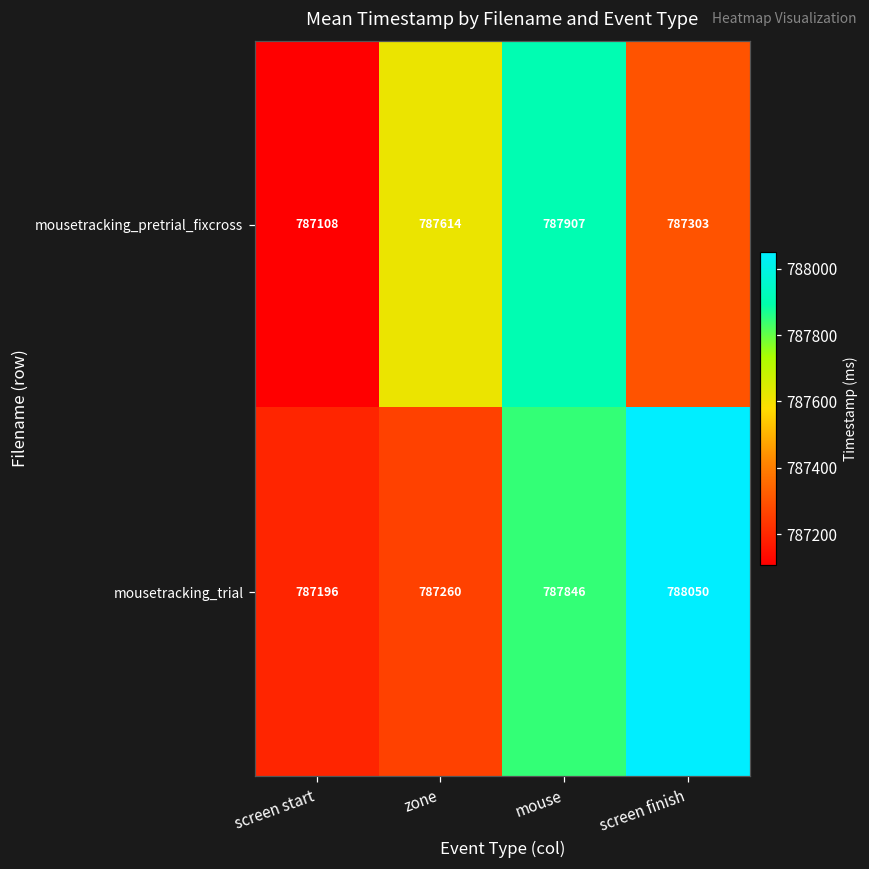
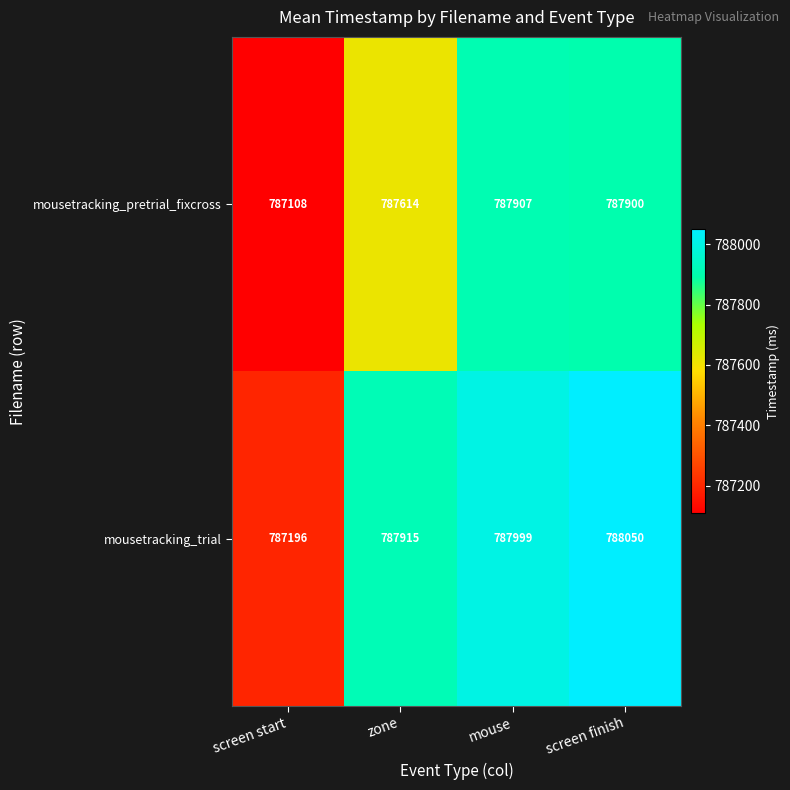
  {
    "mousetracking_pretrial_fixcross": {
      "screen start": 787108,
      "zone": 787614,
      "mouse": 787907,
-     "screen finish": 787303
+     "screen finish": 787900
    },
    "mousetracking_trial": {
      "screen start": 787196,
-     "zone": 787260,
-     "mouse": 787846,
+     "zone": 787915,
+     "mouse": 787999,
      "screen finish": 788050
    }
  }
